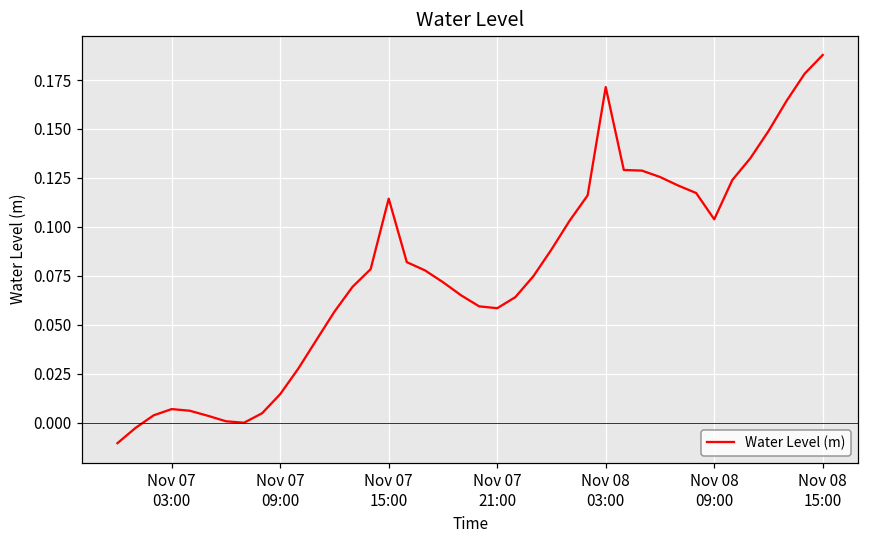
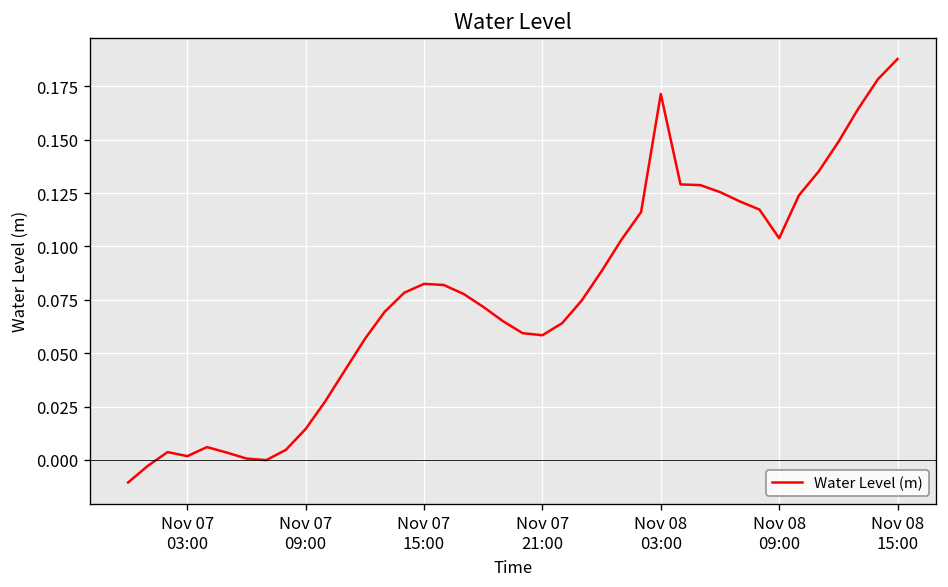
  {
-   "Nov 07 03:00": 0.007,
+   "Nov 07 03:00": 0.002,
    "Nov 07 09:00": 0.015,
-   "Nov 07 15:00": 0.114,
+   "Nov 07 15:00": 0.082,
    "Nov 07 21:00": 0.058,
    "Nov 08 03:00": 0.171,
    "Nov 08 09:00": 0.104,
    "Nov 08 15:00": 0.188
  }
